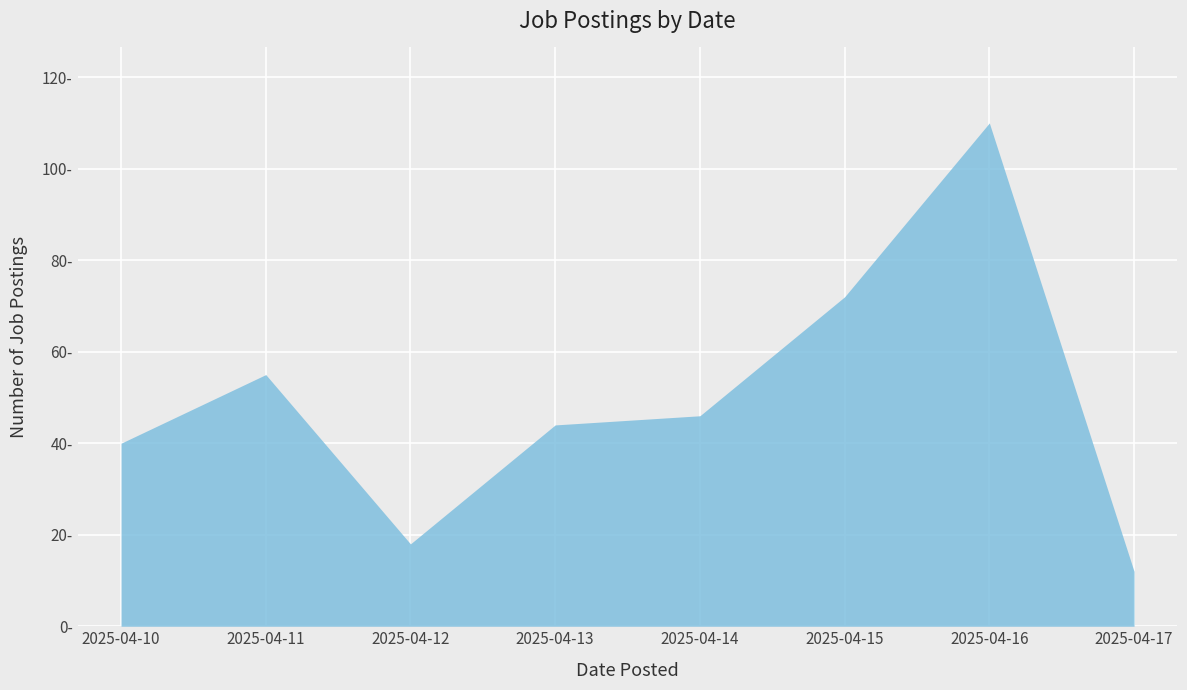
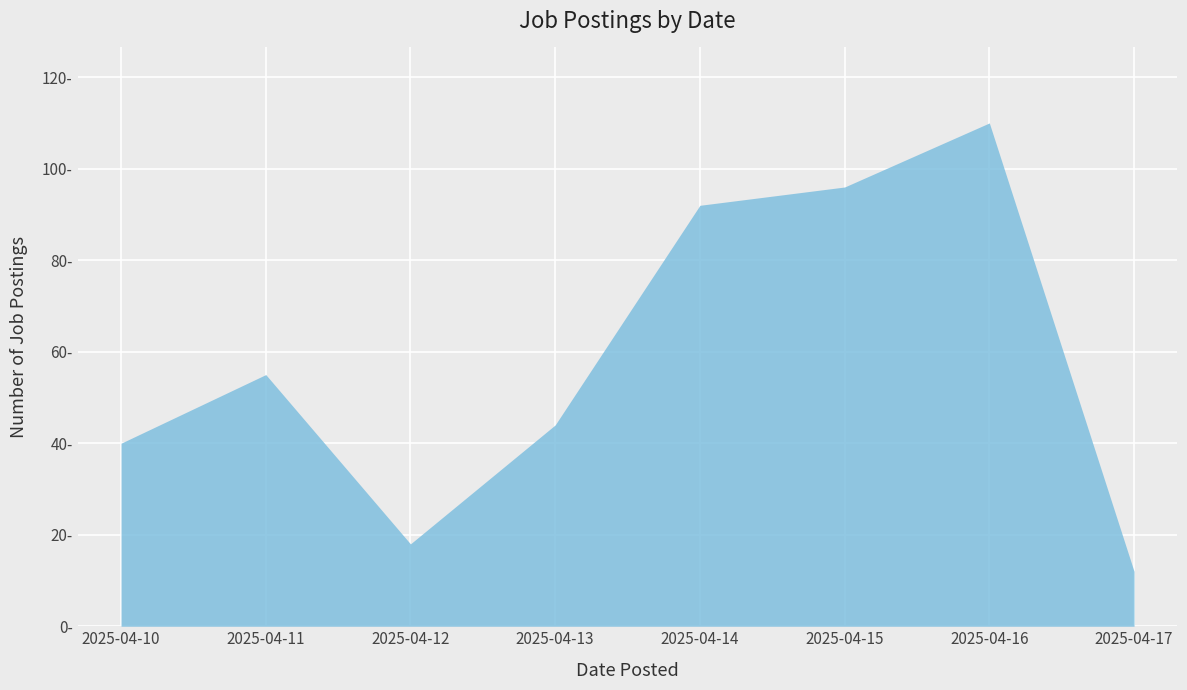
  {
    "2025-04-10": "40-",
    "2025-04-11": "55-",
    "2025-04-12": "18-",
    "2025-04-13": "44-",
-   "2025-04-14": "46-",
-   "2025-04-15": "72-",
+   "2025-04-14": "92-",
+   "2025-04-15": "96-",
    "2025-04-16": "110-",
    "2025-04-17": "12-"
  }
